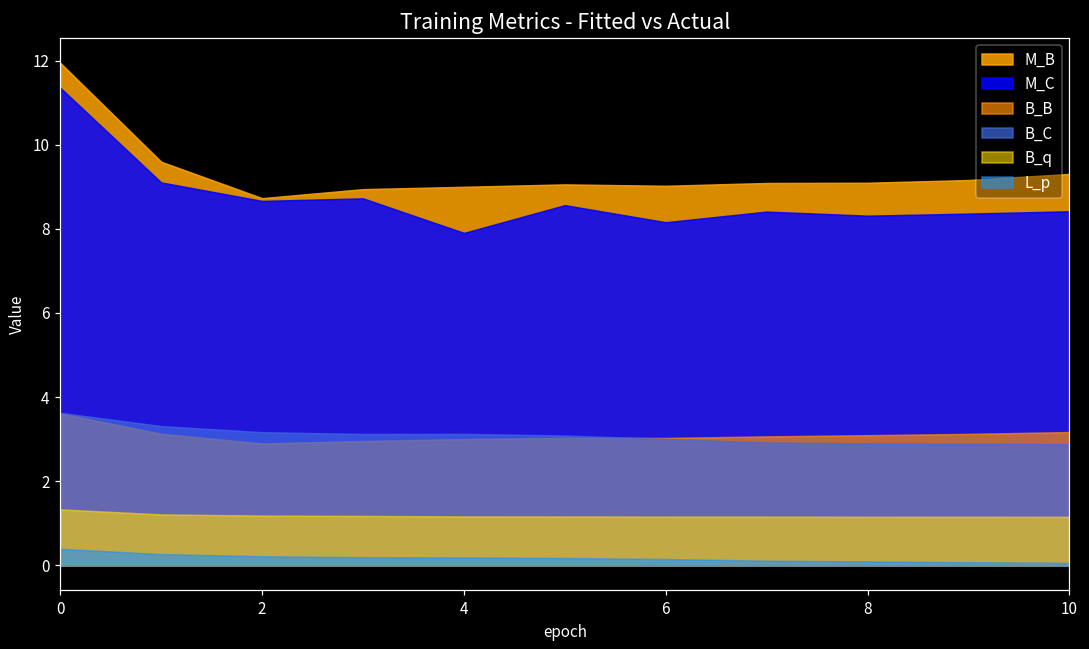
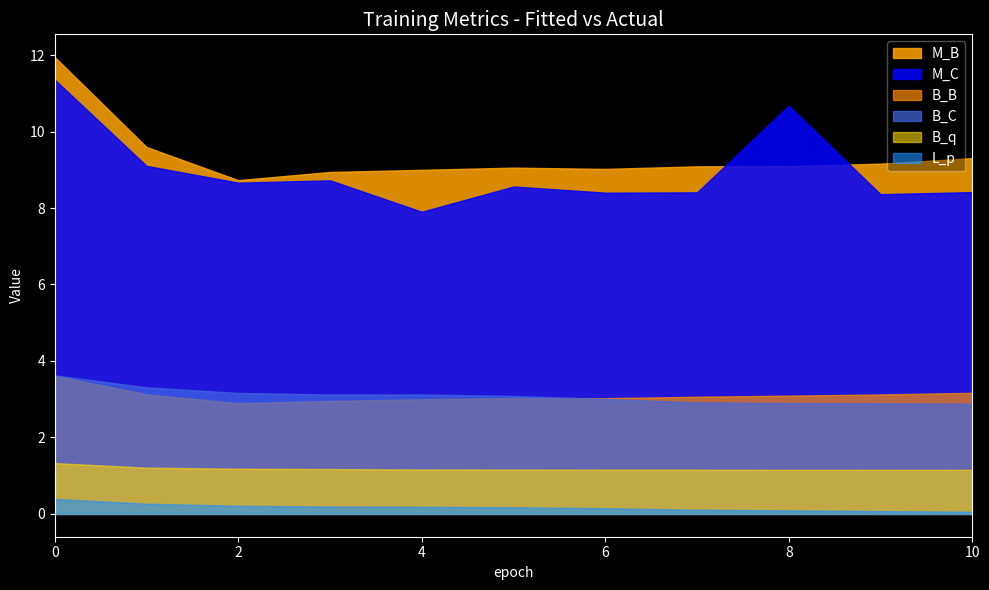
  {
    "M_C": {
      "0": 11.4,
      "4": 7.9,
-     "6": 8.2,
-     "8": 8.3,
+     "6": 8.4,
+     "8": 10.7,
      "10": 8.4
    }
  }
